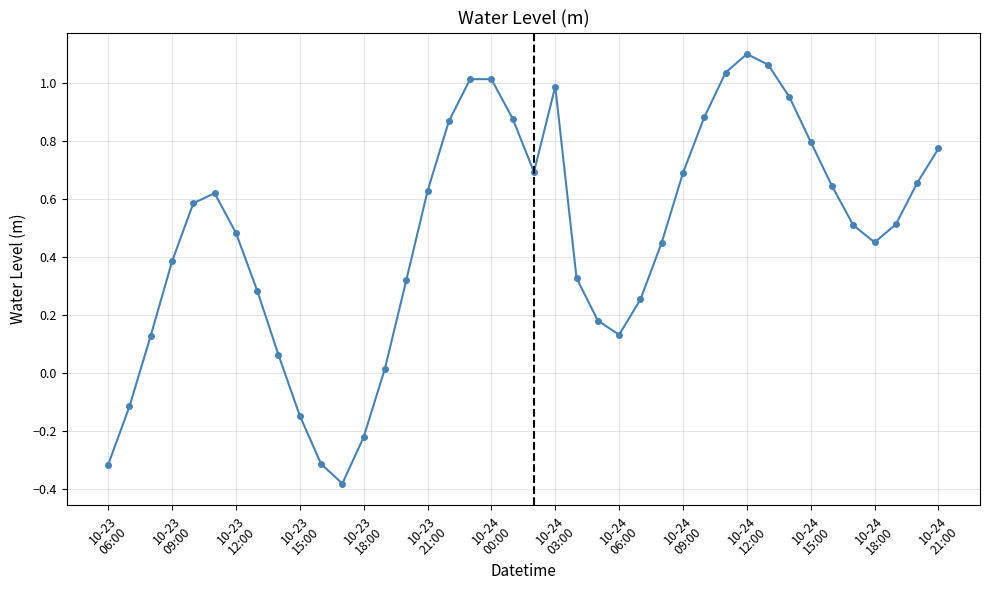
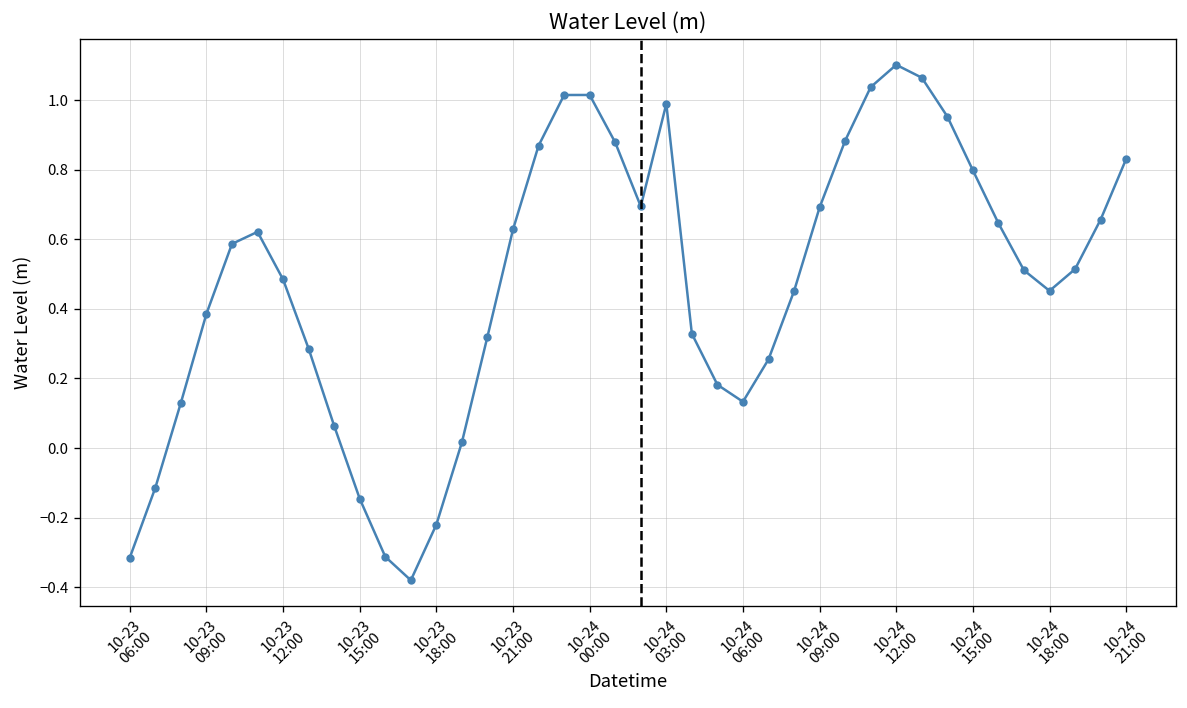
  {
    "10-23 06:00": -0.31,
    "10-23 09:00": 0.39,
    "10-23 12:00": 0.48,
    "10-23 15:00": -0.15,
    "10-23 18:00": -0.22,
    "10-23 21:00": 0.63,
    "10-24 00:00": 1.01,
    "10-24 03:00": 0.99,
    "10-24 06:00": 0.13,
    "10-24 09:00": 0.69,
    "10-24 12:00": 1.10,
    "10-24 15:00": 0.80,
    "10-24 18:00": 0.45,
-   "10-24 21:00": 0.78
+   "10-24 21:00": 0.83
  }
